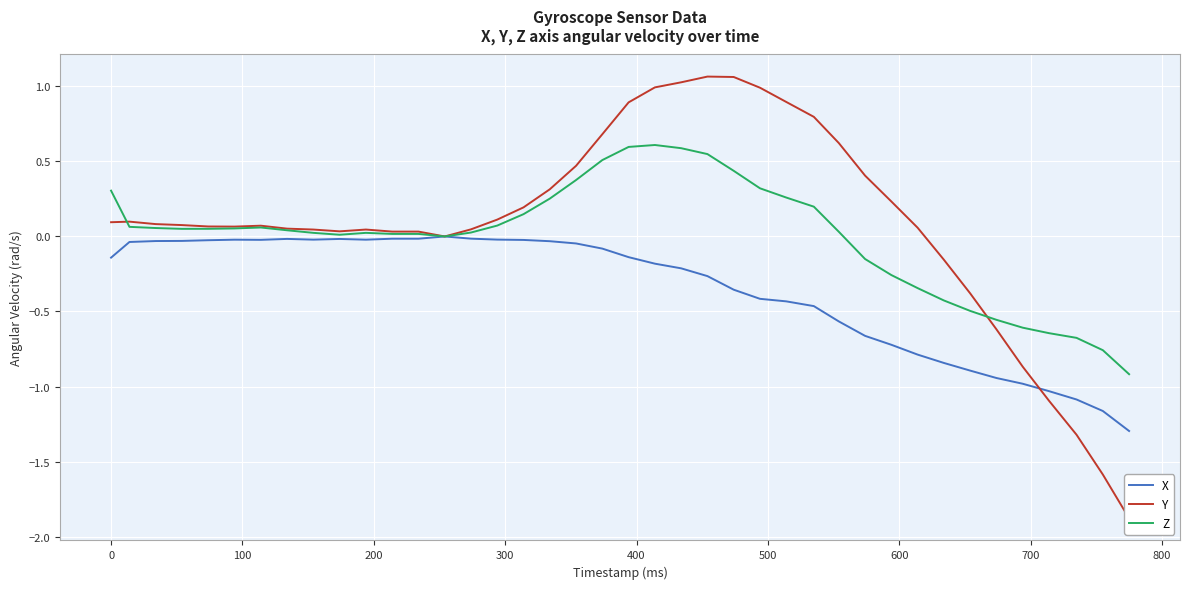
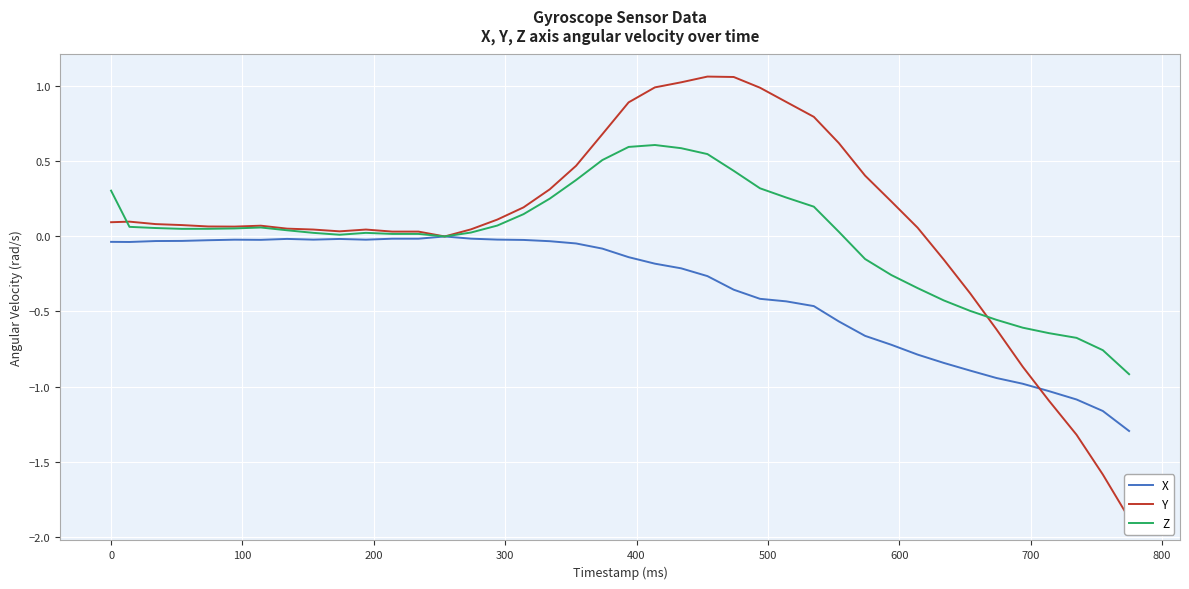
  {
    "X": {
-     "0": -0.14
+     "0": -0.04
    },
    "Y": {
      "0": 0.09
    },
    "Z": {
      "0": 0.31
    }
  }
